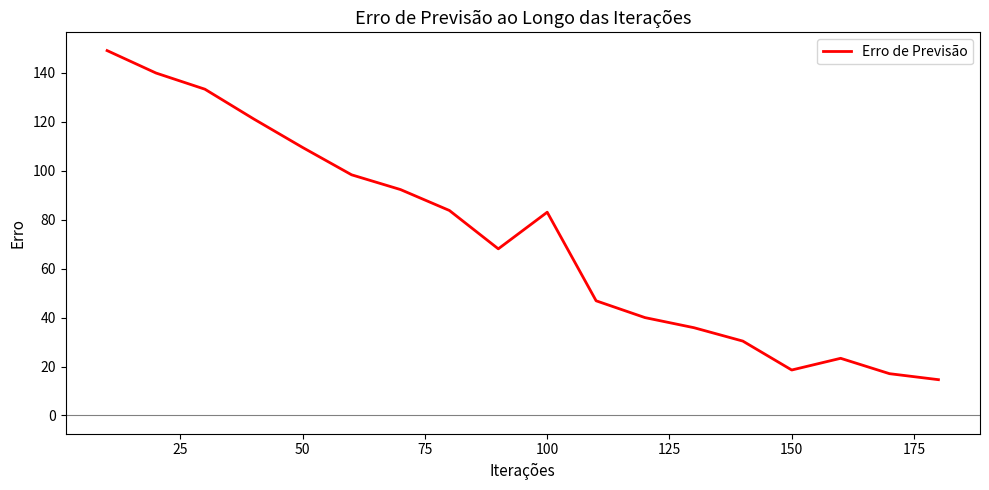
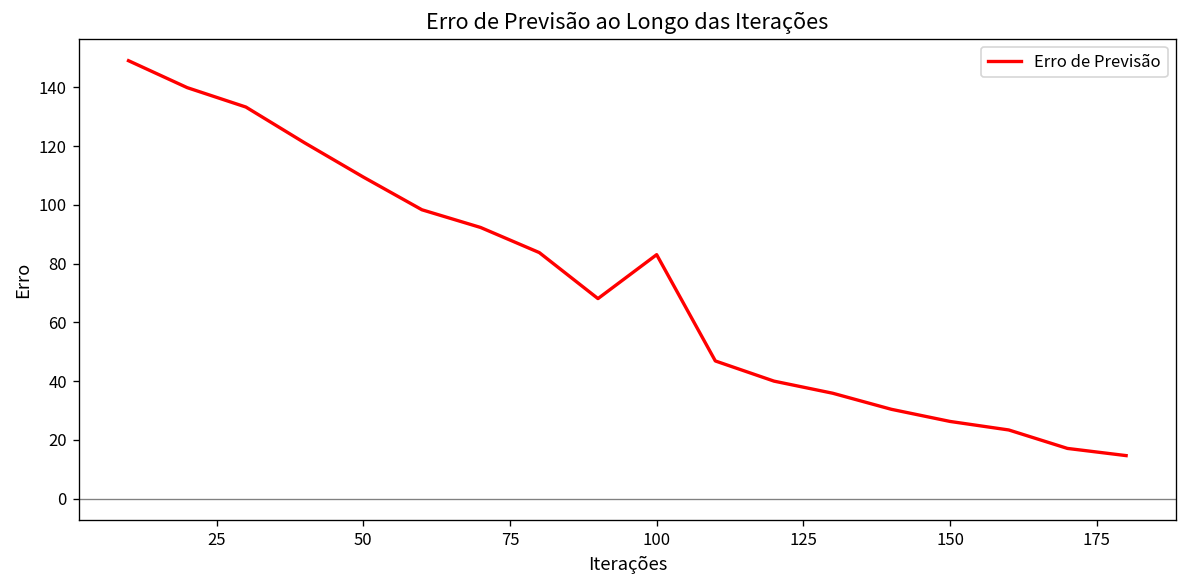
  {
    "50": 109,
    "100": 83,
-   "150": 19
+   "150": 26
  }
